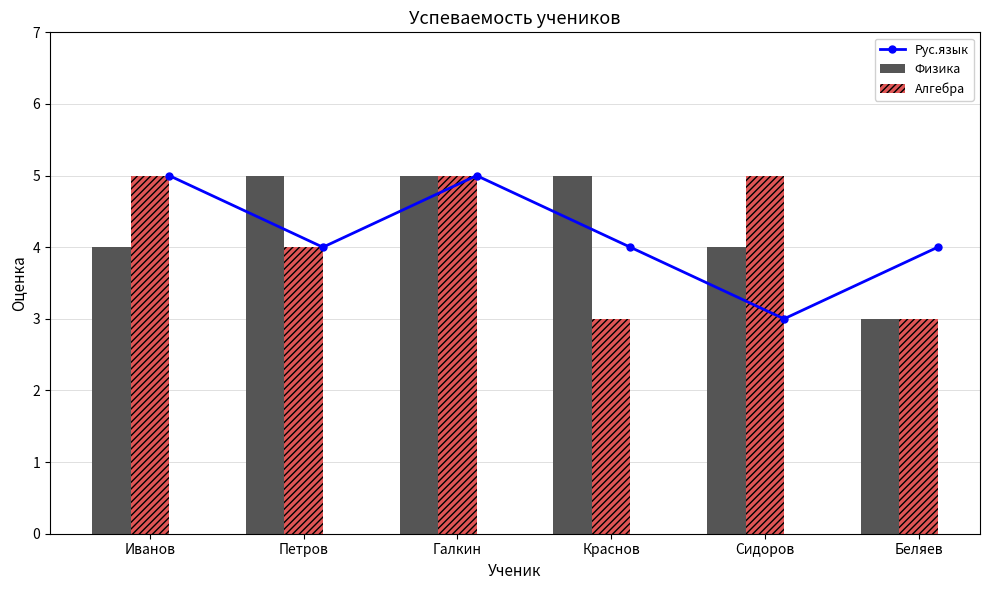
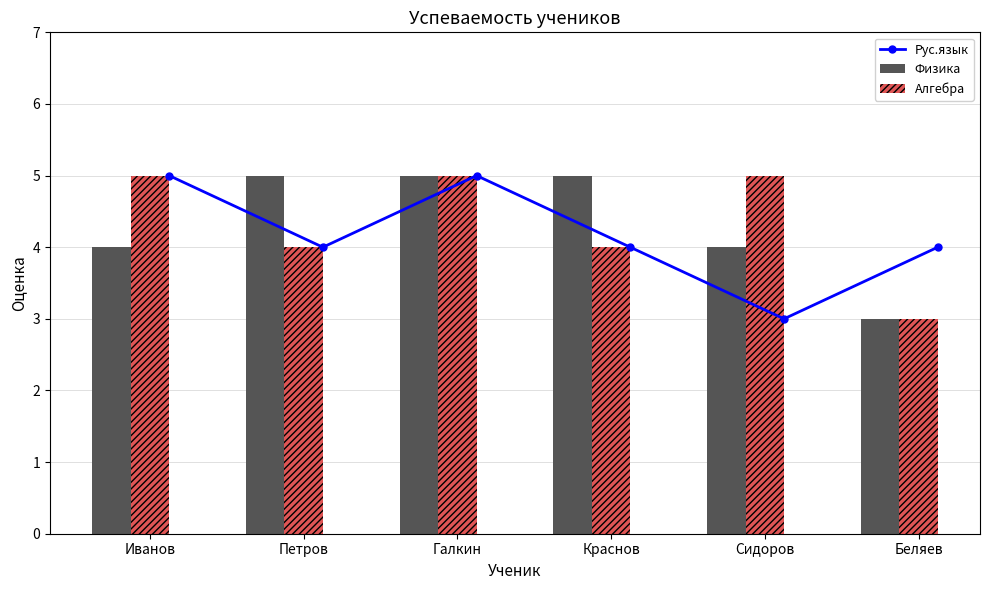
  {
    "Физика": {
      "Иванов": 4,
      "Петров": 5,
      "Галкин": 5,
      "Краснов": 5,
      "Сидоров": 4,
      "Беляев": 3
    },
    "Алгебра": {
      "Иванов": 5,
      "Петров": 4,
      "Галкин": 5,
-     "Краснов": 3,
+     "Краснов": 4,
      "Сидоров": 5,
      "Беляев": 3
    }
  }
